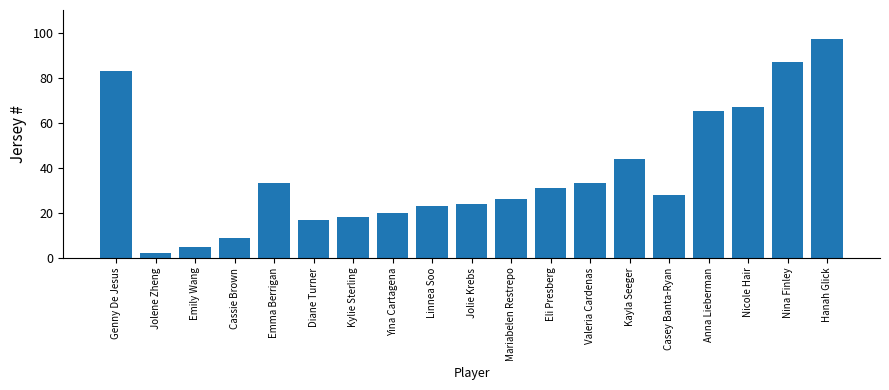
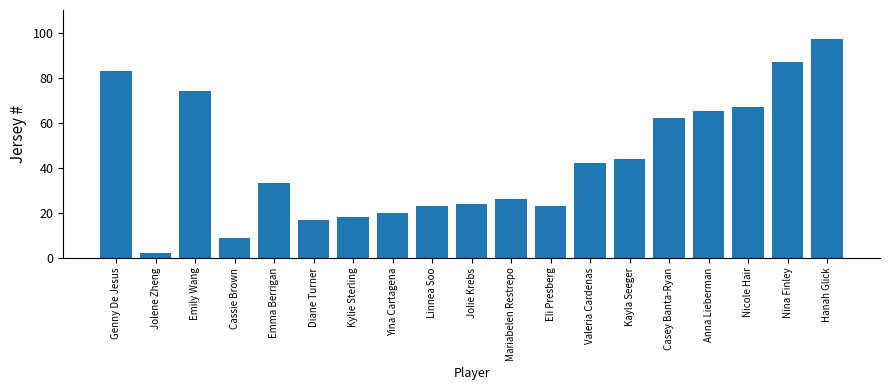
  {
    "Genny De Jesus": 83,
    "Jolene Zheng": 2,
-   "Emily Wang": 5,
+   "Emily Wang": 74,
    "Cassie Brown": 9,
    "Emma Berrigan": 33,
    "Diane Turner": 17,
    "Kylie Sterling": 18,
    "Yina Cartagena": 20,
    "Linnea Soo": 23,
    "Jolie Krebs": 24,
    "Mariabelen Restrepo": 26,
-   "Eli Presberg": 31,
-   "Valeria Cardenas": 33,
+   "Eli Presberg": 23,
+   "Valeria Cardenas": 42,
    "Kayla Seeger": 44,
-   "Casey Banta-Ryan": 28,
+   "Casey Banta-Ryan": 62,
    "Anna Lieberman": 65,
    "Nicole Hair": 67,
    "Nina Finley": 87,
    "Hanah Glick": 97
  }
